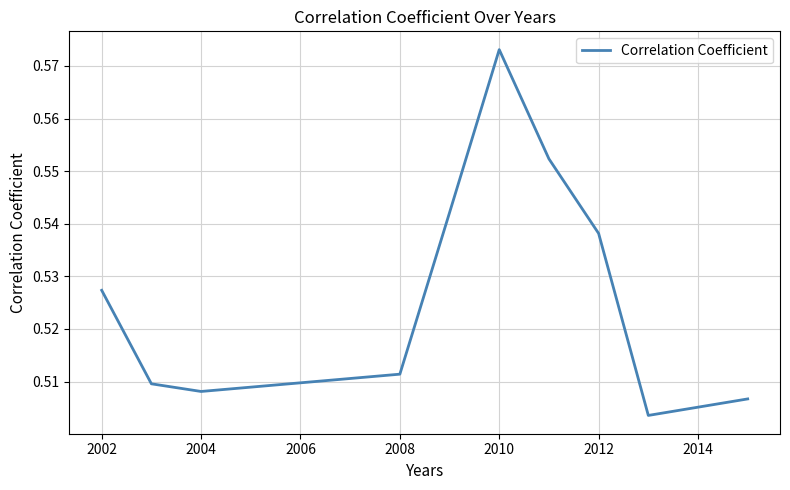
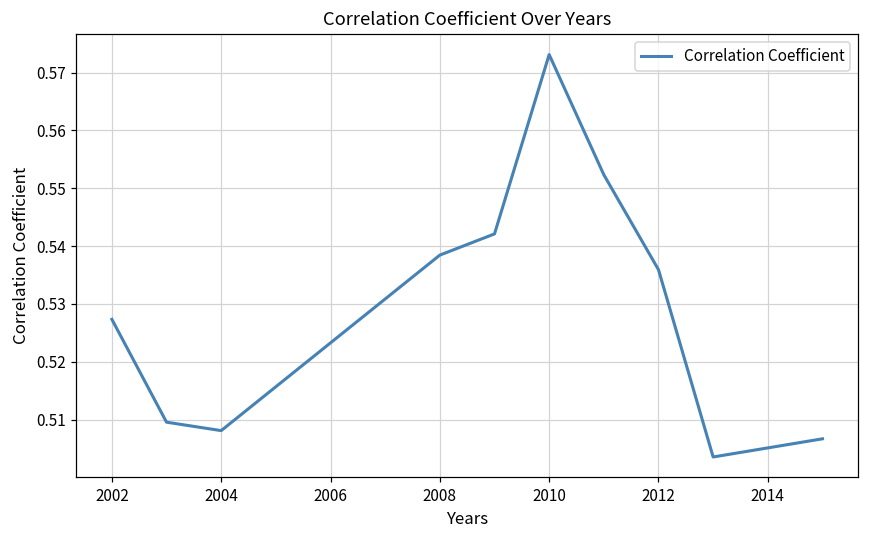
  {
    "2002": 0.527,
    "2004": 0.508,
-   "2008": 0.511,
+   "2008": 0.538,
    "2010": 0.573,
-   "2012": 0.538
+   "2012": 0.536
  }
